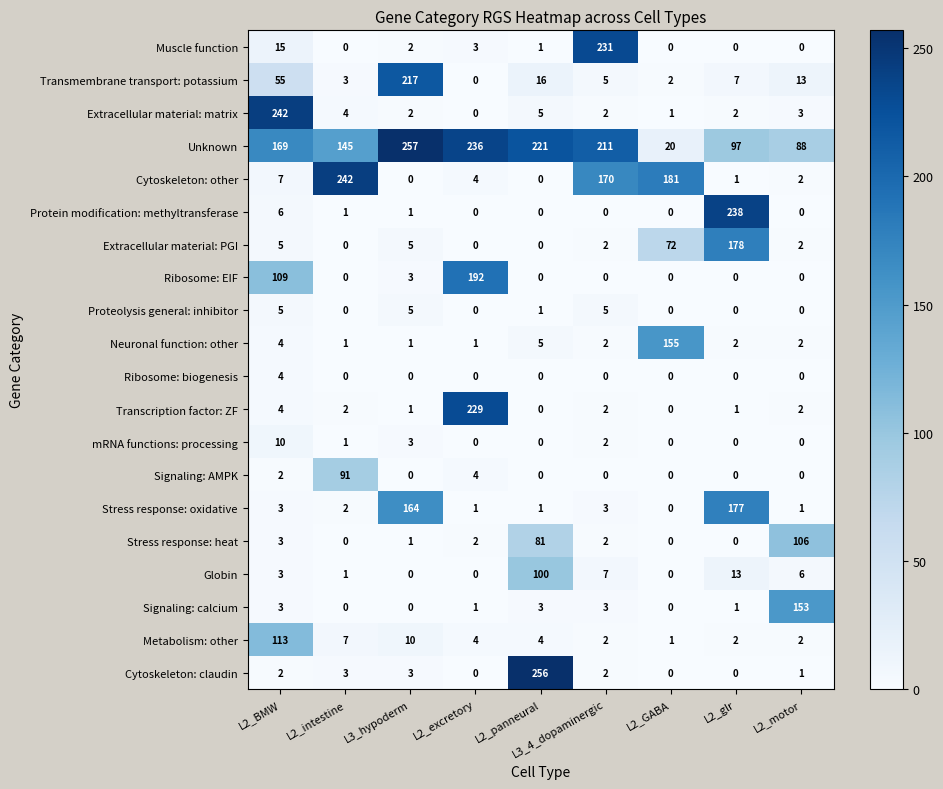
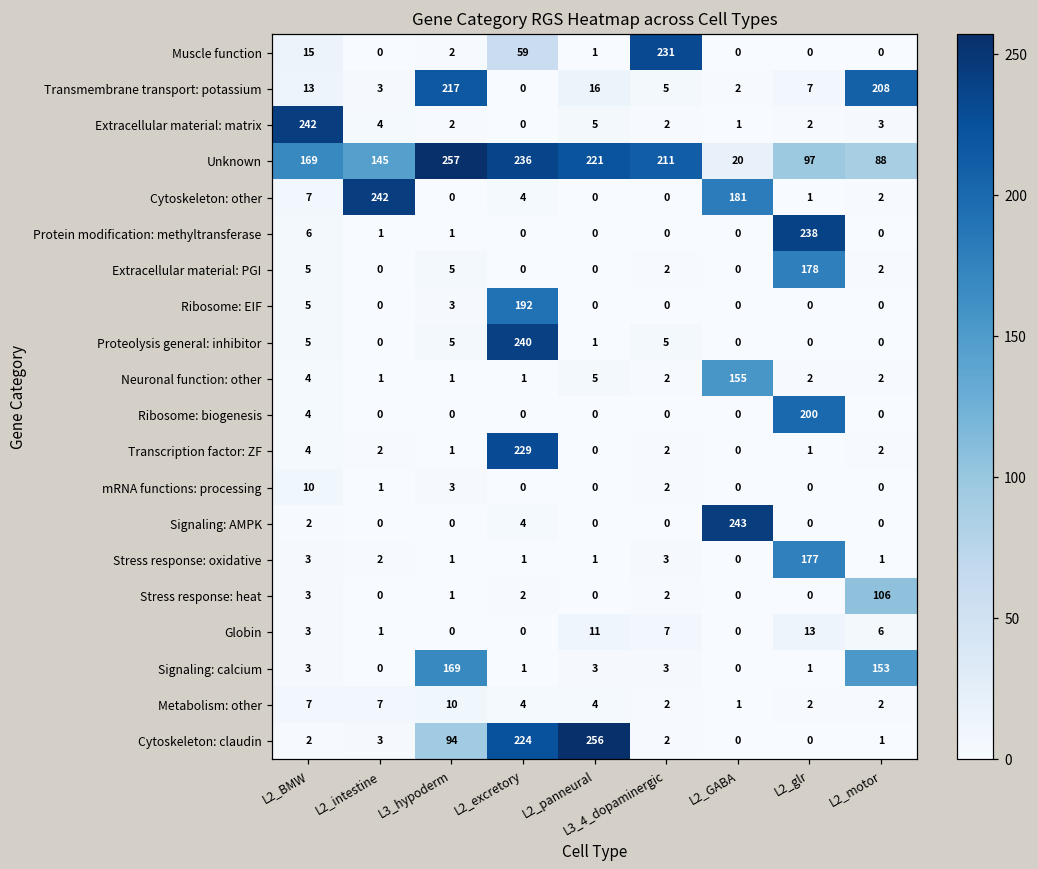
  {
    "Muscle function": {
      "L2_BMW": 15,
      "L2_intestine": 0,
      "L3_hypoderm": 2,
-     "L2_excretory": 3,
+     "L2_excretory": 59,
      "L2_panneural": 1,
      "L3_4_dopaminergic": 231,
      "L2_GABA": 0,
      "L2_glr": 0,
      "L2_motor": 0
    },
    "Transmembrane transport: potassium": {
-     "L2_BMW": 55,
+     "L2_BMW": 13,
      "L2_intestine": 3,
      "L3_hypoderm": 217,
      "L2_excretory": 0,
      "L2_panneural": 16,
      "L3_4_dopaminergic": 5,
      "L2_GABA": 2,
      "L2_glr": 7,
-     "L2_motor": 13
+     "L2_motor": 208
    },
    "Extracellular material: matrix": {
      "L2_BMW": 242,
      "L2_intestine": 4,
      "L3_hypoderm": 2,
      "L2_excretory": 0,
      "L2_panneural": 5,
      "L3_4_dopaminergic": 2,
      "L2_GABA": 1,
      "L2_glr": 2,
      "L2_motor": 3
    },
    "Unknown": {
      "L2_BMW": 169,
      "L2_intestine": 145,
      "L3_hypoderm": 257,
      "L2_excretory": 236,
      "L2_panneural": 221,
      "L3_4_dopaminergic": 211,
      "L2_GABA": 20,
      "L2_glr": 97,
      "L2_motor": 88
    },
    "Cytoskeleton: other": {
      "L2_BMW": 7,
      "L2_intestine": 242,
      "L3_hypoderm": 0,
      "L2_excretory": 4,
      "L2_panneural": 0,
-     "L3_4_dopaminergic": 170,
+     "L3_4_dopaminergic": 0,
      "L2_GABA": 181,
      "L2_glr": 1,
      "L2_motor": 2
    },
    "Protein modification: methyltransferase": {
      "L2_BMW": 6,
      "L2_intestine": 1,
      "L3_hypoderm": 1,
      "L2_excretory": 0,
      "L2_panneural": 0,
      "L3_4_dopaminergic": 0,
      "L2_GABA": 0,
      "L2_glr": 238,
      "L2_motor": 0
    },
    "Extracellular material: PGI": {
      "L2_BMW": 5,
      "L2_intestine": 0,
      "L3_hypoderm": 5,
      "L2_excretory": 0,
      "L2_panneural": 0,
      "L3_4_dopaminergic": 2,
-     "L2_GABA": 72,
+     "L2_GABA": 0,
      "L2_glr": 178,
      "L2_motor": 2
    },
    "Ribosome: EIF": {
-     "L2_BMW": 109,
+     "L2_BMW": 5,
      "L2_intestine": 0,
      "L3_hypoderm": 3,
      "L2_excretory": 192,
      "L2_panneural": 0,
      "L3_4_dopaminergic": 0,
      "L2_GABA": 0,
      "L2_glr": 0,
      "L2_motor": 0
    },
    "Proteolysis general: inhibitor": {
      "L2_BMW": 5,
      "L2_intestine": 0,
      "L3_hypoderm": 5,
-     "L2_excretory": 0,
+     "L2_excretory": 240,
      "L2_panneural": 1,
      "L3_4_dopaminergic": 5,
      "L2_GABA": 0,
      "L2_glr": 0,
      "L2_motor": 0
    },
    "Neuronal function: other": {
      "L2_BMW": 4,
      "L2_intestine": 1,
      "L3_hypoderm": 1,
      "L2_excretory": 1,
      "L2_panneural": 5,
      "L3_4_dopaminergic": 2,
      "L2_GABA": 155,
      "L2_glr": 2,
      "L2_motor": 2
    },
    "Ribosome: biogenesis": {
      "L2_BMW": 4,
      "L2_intestine": 0,
      "L3_hypoderm": 0,
      "L2_excretory": 0,
      "L2_panneural": 0,
      "L3_4_dopaminergic": 0,
      "L2_GABA": 0,
-     "L2_glr": 0,
+     "L2_glr": 200,
      "L2_motor": 0
    },
    "Transcription factor: ZF": {
      "L2_BMW": 4,
      "L2_intestine": 2,
      "L3_hypoderm": 1,
      "L2_excretory": 229,
      "L2_panneural": 0,
      "L3_4_dopaminergic": 2,
      "L2_GABA": 0,
      "L2_glr": 1,
      "L2_motor": 2
    },
    "mRNA functions: processing": {
      "L2_BMW": 10,
      "L2_intestine": 1,
      "L3_hypoderm": 3,
      "L2_excretory": 0,
      "L2_panneural": 0,
      "L3_4_dopaminergic": 2,
      "L2_GABA": 0,
      "L2_glr": 0,
      "L2_motor": 0
    },
    "Signaling: AMPK": {
      "L2_BMW": 2,
-     "L2_intestine": 91,
+     "L2_intestine": 0,
      "L3_hypoderm": 0,
      "L2_excretory": 4,
      "L2_panneural": 0,
      "L3_4_dopaminergic": 0,
-     "L2_GABA": 0,
+     "L2_GABA": 243,
      "L2_glr": 0,
      "L2_motor": 0
    },
    "Stress response: oxidative": {
      "L2_BMW": 3,
      "L2_intestine": 2,
-     "L3_hypoderm": 164,
+     "L3_hypoderm": 1,
      "L2_excretory": 1,
      "L2_panneural": 1,
      "L3_4_dopaminergic": 3,
      "L2_GABA": 0,
      "L2_glr": 177,
      "L2_motor": 1
    },
    "Stress response: heat": {
      "L2_BMW": 3,
      "L2_intestine": 0,
      "L3_hypoderm": 1,
      "L2_excretory": 2,
-     "L2_panneural": 81,
+     "L2_panneural": 0,
      "L3_4_dopaminergic": 2,
      "L2_GABA": 0,
      "L2_glr": 0,
      "L2_motor": 106
    },
    "Globin": {
      "L2_BMW": 3,
      "L2_intestine": 1,
      "L3_hypoderm": 0,
      "L2_excretory": 0,
-     "L2_panneural": 100,
+     "L2_panneural": 11,
      "L3_4_dopaminergic": 7,
      "L2_GABA": 0,
      "L2_glr": 13,
      "L2_motor": 6
    },
    "Signaling: calcium": {
      "L2_BMW": 3,
      "L2_intestine": 0,
-     "L3_hypoderm": 0,
+     "L3_hypoderm": 169,
      "L2_excretory": 1,
      "L2_panneural": 3,
      "L3_4_dopaminergic": 3,
      "L2_GABA": 0,
      "L2_glr": 1,
      "L2_motor": 153
    },
    "Metabolism: other": {
-     "L2_BMW": 113,
+     "L2_BMW": 7,
      "L2_intestine": 7,
      "L3_hypoderm": 10,
      "L2_excretory": 4,
      "L2_panneural": 4,
      "L3_4_dopaminergic": 2,
      "L2_GABA": 1,
      "L2_glr": 2,
      "L2_motor": 2
    },
    "Cytoskeleton: claudin": {
      "L2_BMW": 2,
      "L2_intestine": 3,
-     "L3_hypoderm": 3,
-     "L2_excretory": 0,
+     "L3_hypoderm": 94,
+     "L2_excretory": 224,
      "L2_panneural": 256,
      "L3_4_dopaminergic": 2,
      "L2_GABA": 0,
      "L2_glr": 0,
      "L2_motor": 1
    }
  }
